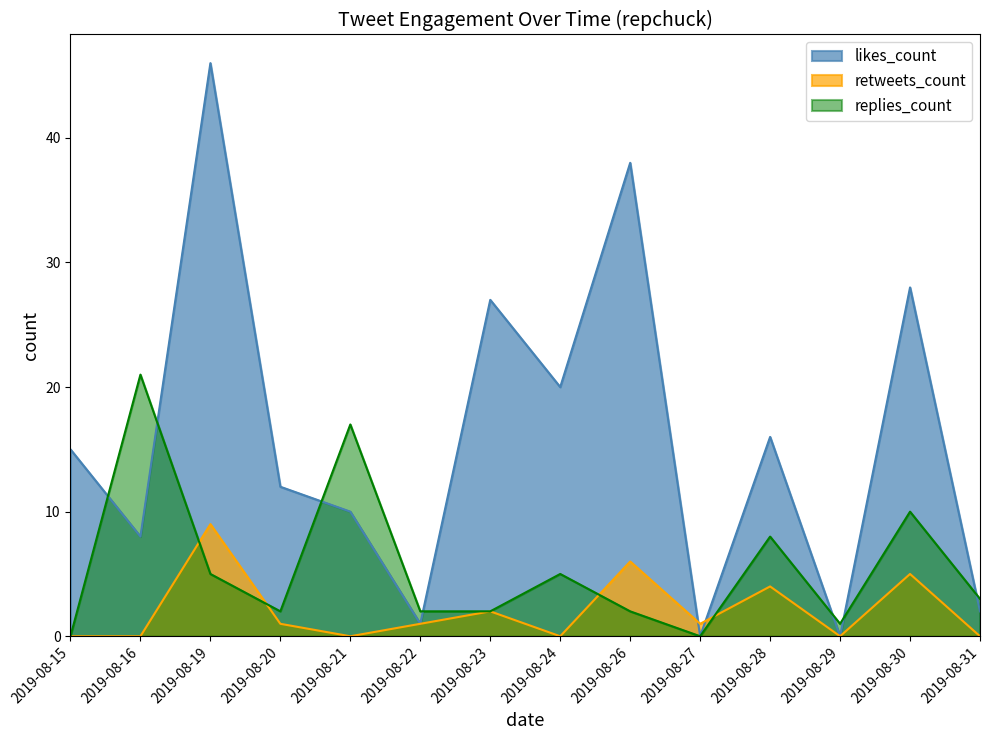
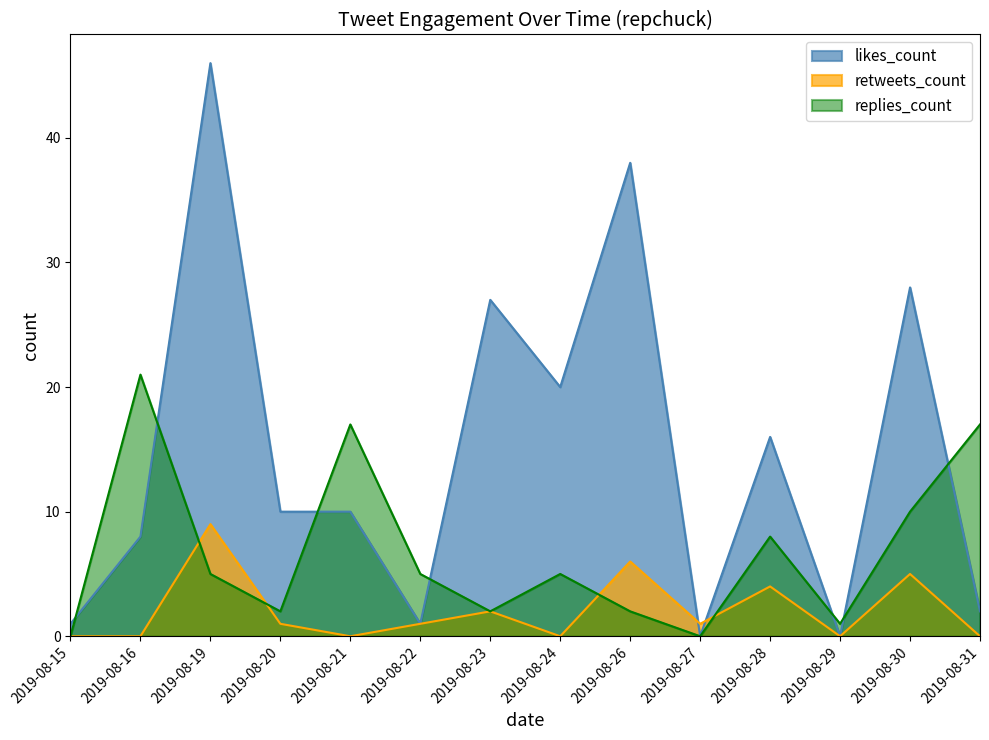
  {
    "likes_count": {
-     "2019-08-15": 15,
+     "2019-08-15": 1,
      "2019-08-16": 8,
      "2019-08-19": 46,
-     "2019-08-20": 12,
+     "2019-08-20": 10,
      "2019-08-21": 10,
      "2019-08-23": 27,
      "2019-08-24": 20,
      "2019-08-26": 38,
      "2019-08-28": 16,
      "2019-08-30": 28,
      "2019-08-31": 2
    },
    "retweets_count": {
      "2019-08-16": 0,
      "2019-08-19": 9,
      "2019-08-20": 1,
      "2019-08-21": 0,
      "2019-08-24": 0,
      "2019-08-26": 6,
      "2019-08-27": 1,
      "2019-08-28": 4,
      "2019-08-30": 5,
      "2019-08-31": 0
    },
    "replies_count": {
      "2019-08-16": 21,
      "2019-08-19": 5,
      "2019-08-20": 2,
      "2019-08-21": 17,
-     "2019-08-22": 2,
+     "2019-08-22": 5,
      "2019-08-24": 5,
      "2019-08-26": 2,
      "2019-08-28": 8,
      "2019-08-29": 1,
      "2019-08-30": 10,
-     "2019-08-31": 3
+     "2019-08-31": 17
    }
  }
